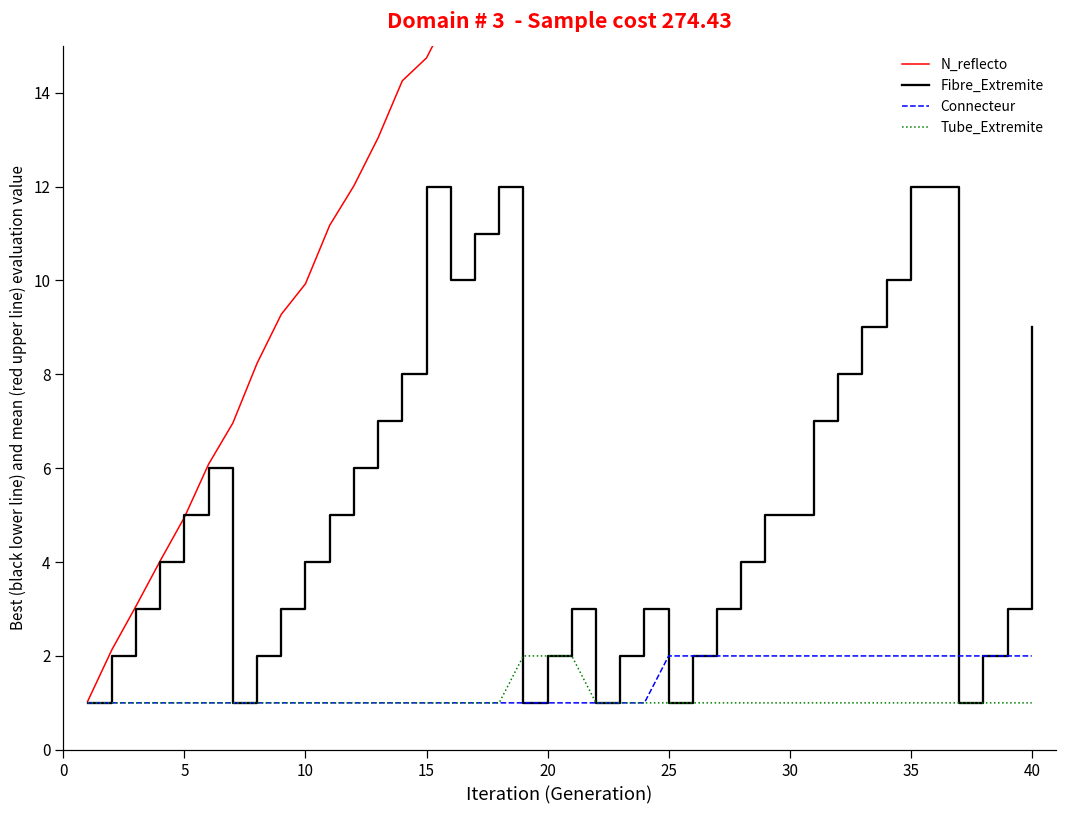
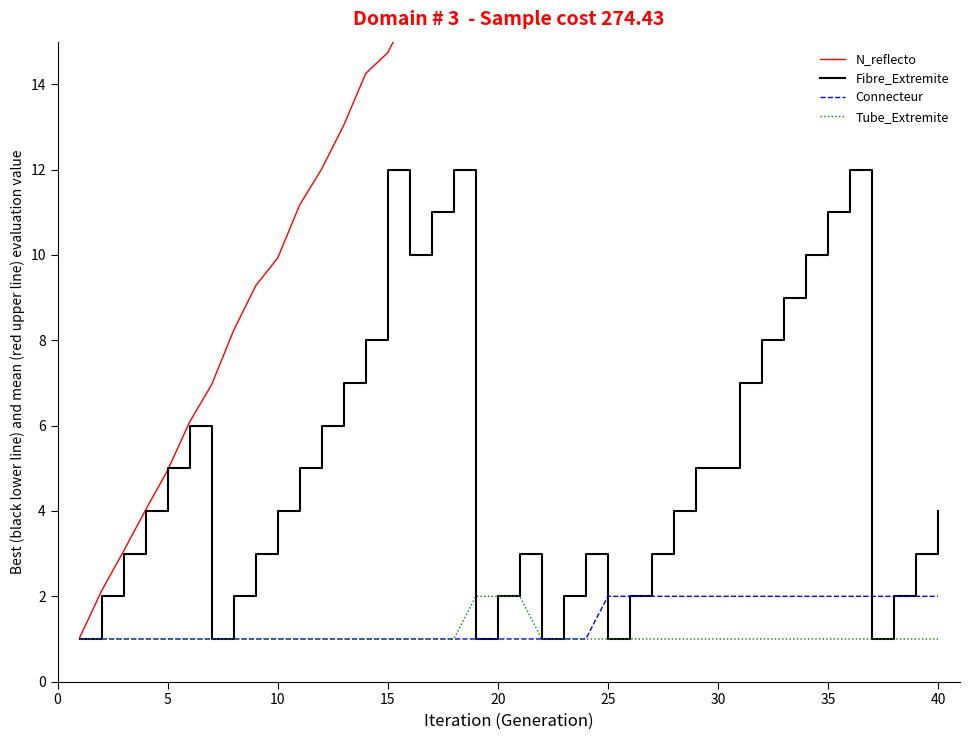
  {
    "N_reflecto": {
      "10": 9.9,
      "15": 14.7
    },
    "Fibre_Extremite": {
      "10": 4,
      "15": 12,
      "30": 5,
-     "35": 12,
-     "40": 9
+     "35": 11,
+     "40": 4
    },
    "Connecteur": {
      "20": 1,
      "25": 2,
      "30": 2,
      "35": 2,
      "40": 2
    },
    "Tube_Extremite": {
      "30": 1,
      "35": 1,
      "40": 1
    }
  }
